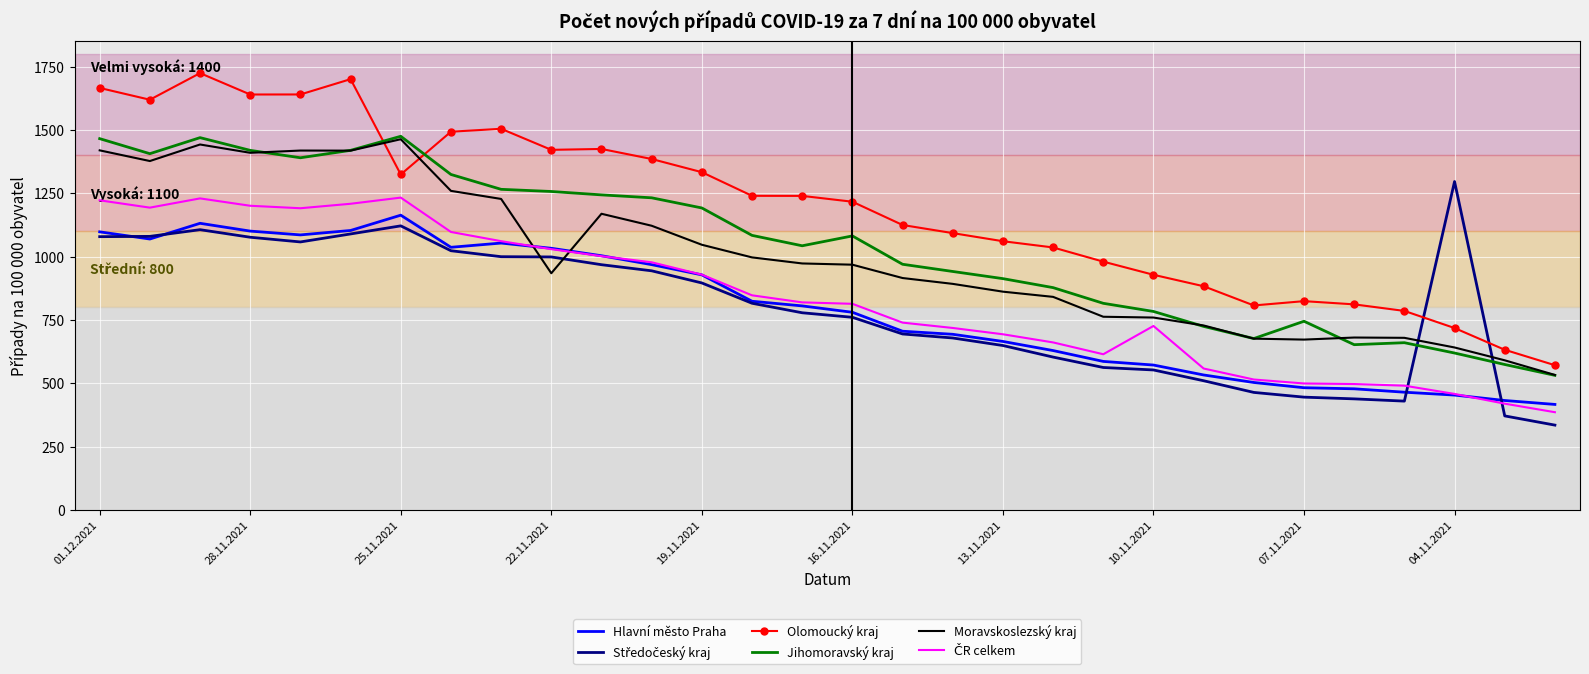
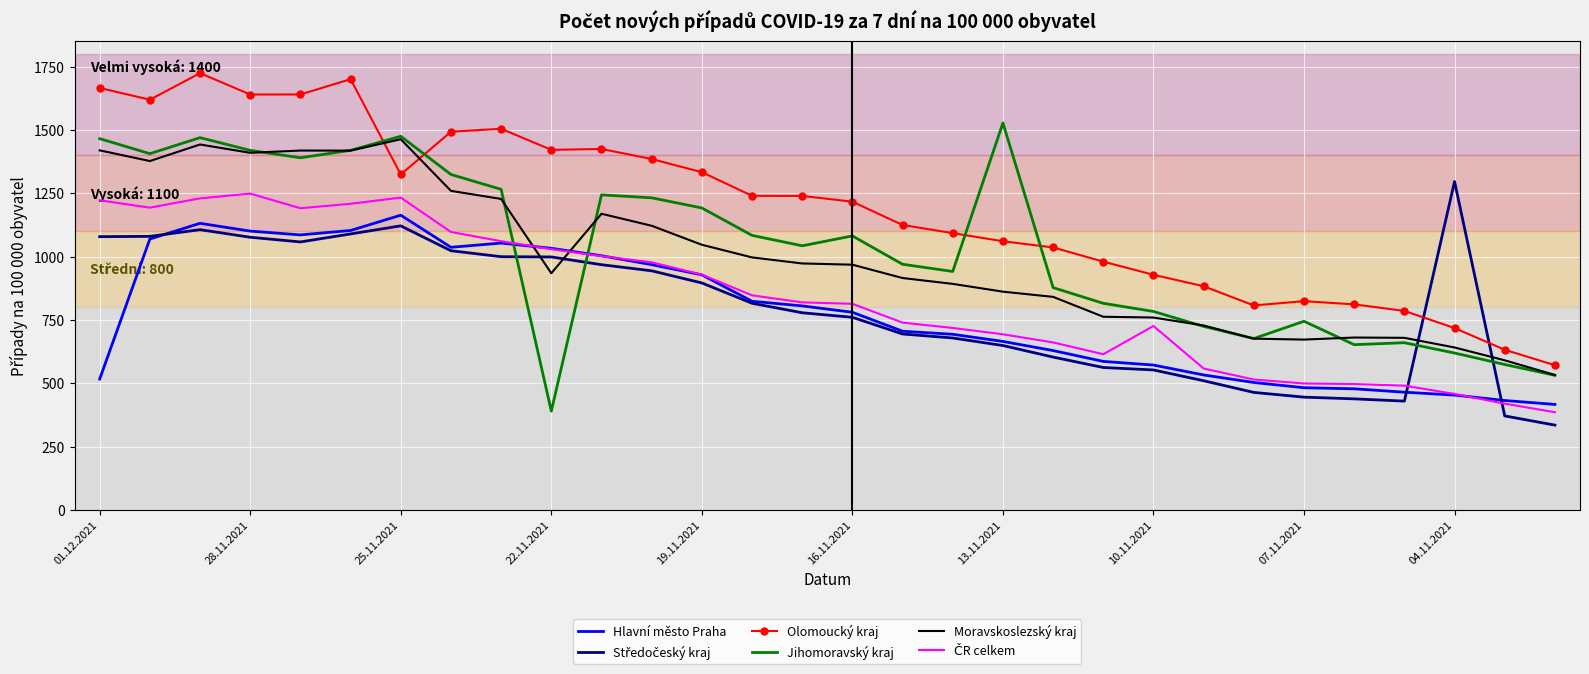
  {
    "Hlavní město Praha": {
-     "01.12.2021": 1100,
+     "01.12.2021": 520,
      "28.11.2021": 1100,
      "25.11.2021": 1160,
      "16.11.2021": 780,
      "13.11.2021": 670,
      "10.11.2021": 570,
      "07.11.2021": 480
    },
    "Středočeský kraj": {
      "01.12.2021": 1080,
      "28.11.2021": 1080,
      "25.11.2021": 1120,
      "22.11.2021": 1000,
      "19.11.2021": 900,
      "16.11.2021": 760,
      "13.11.2021": 650,
      "10.11.2021": 550,
      "07.11.2021": 450,
      "04.11.2021": 1300
    },
    "Olomoucký kraj": {
      "01.12.2021": 1670,
      "28.11.2021": 1640,
      "25.11.2021": 1320,
      "22.11.2021": 1420,
      "19.11.2021": 1330,
      "16.11.2021": 1220,
      "13.11.2021": 1060,
      "10.11.2021": 930,
      "07.11.2021": 820,
      "04.11.2021": 720
    },
    "Jihomoravský kraj": {
      "01.12.2021": 1470,
      "25.11.2021": 1480,
-     "22.11.2021": 1260,
+     "22.11.2021": 390,
      "19.11.2021": 1190,
      "16.11.2021": 1080,
-     "13.11.2021": 910,
+     "13.11.2021": 1530,
      "10.11.2021": 780,
      "07.11.2021": 750,
      "04.11.2021": 620
    },
    "Moravskoslezský kraj": {
      "01.12.2021": 1420,
      "25.11.2021": 1460,
      "22.11.2021": 930,
      "19.11.2021": 1050,
      "16.11.2021": 970,
      "13.11.2021": 860,
      "10.11.2021": 760,
      "07.11.2021": 670,
      "04.11.2021": 640
    },
    "ČR celkem": {
-     "28.11.2021": 1200,
+     "28.11.2021": 1250,
      "25.11.2021": 1230,
      "16.11.2021": 810,
      "13.11.2021": 690,
      "10.11.2021": 730,
      "07.11.2021": 500
    }
  }
